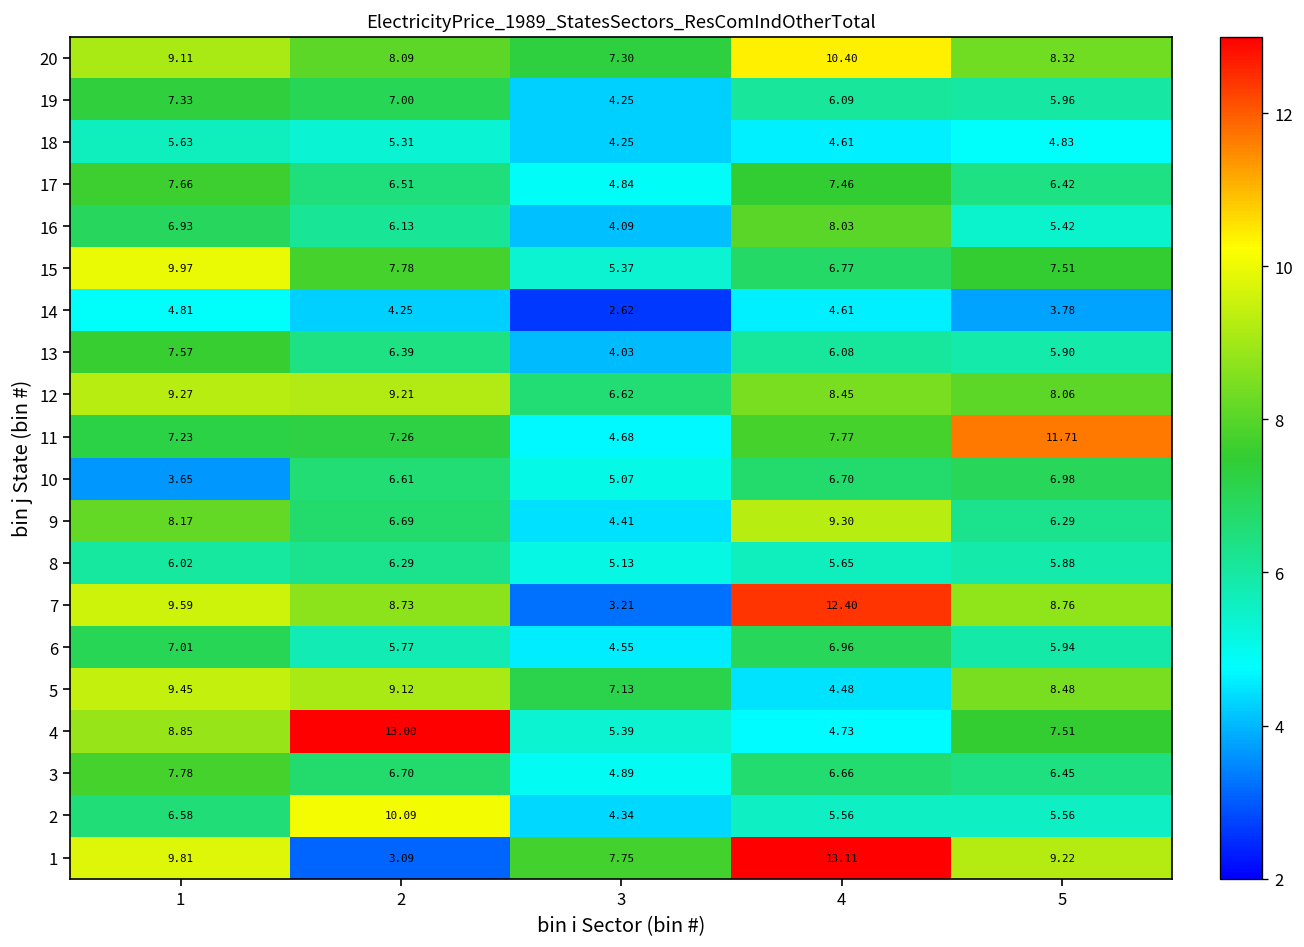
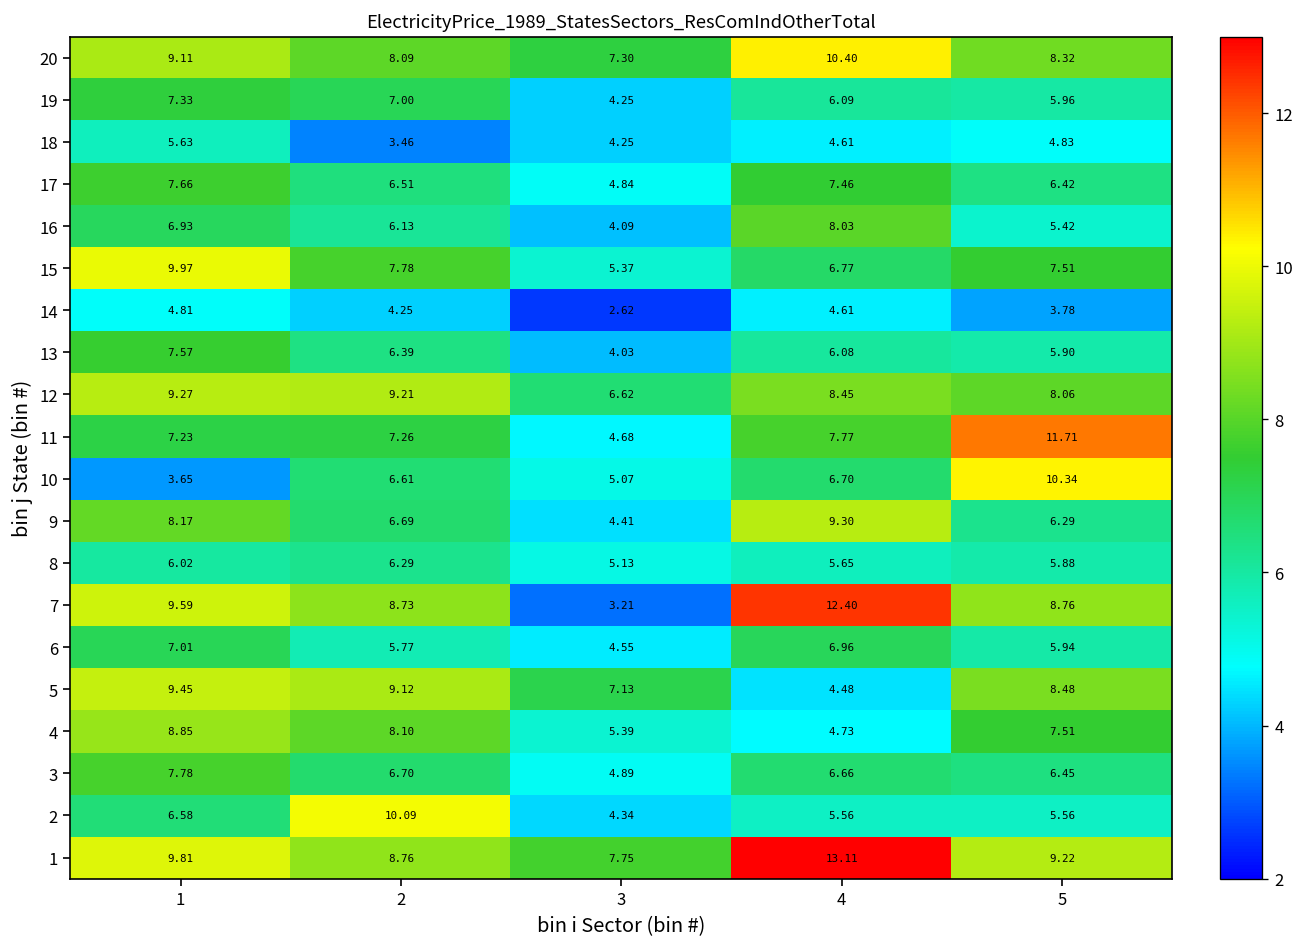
  {
    "20": {
      "1": 9.11,
      "2": 8.09,
      "3": 7.30,
      "4": 10.40,
      "5": 8.32
    },
    "19": {
      "1": 7.33,
      "2": 7.00,
      "3": 4.25,
      "4": 6.09,
      "5": 5.96
    },
    "18": {
      "1": 5.63,
-     "2": 5.31,
+     "2": 3.46,
      "3": 4.25,
      "4": 4.61,
      "5": 4.83
    },
    "17": {
      "1": 7.66,
      "2": 6.51,
      "3": 4.84,
      "4": 7.46,
      "5": 6.42
    },
    "16": {
      "1": 6.93,
      "2": 6.13,
      "3": 4.09,
      "4": 8.03,
      "5": 5.42
    },
    "15": {
      "1": 9.97,
      "2": 7.78,
      "3": 5.37,
      "4": 6.77,
      "5": 7.51
    },
    "14": {
      "1": 4.81,
      "2": 4.25,
      "3": 2.62,
      "4": 4.61,
      "5": 3.78
    },
    "13": {
      "1": 7.57,
      "2": 6.39,
      "3": 4.03,
      "4": 6.08,
      "5": 5.90
    },
    "12": {
      "1": 9.27,
      "2": 9.21,
      "3": 6.62,
      "4": 8.45,
      "5": 8.06
    },
    "11": {
      "1": 7.23,
      "2": 7.26,
      "3": 4.68,
      "4": 7.77,
      "5": 11.71
    },
    "10": {
      "1": 3.65,
      "2": 6.61,
      "3": 5.07,
      "4": 6.70,
-     "5": 6.98
+     "5": 10.34
    },
    "9": {
      "1": 8.17,
      "2": 6.69,
      "3": 4.41,
      "4": 9.30,
      "5": 6.29
    },
    "8": {
      "1": 6.02,
      "2": 6.29,
      "3": 5.13,
      "4": 5.65,
      "5": 5.88
    },
    "7": {
      "1": 9.59,
      "2": 8.73,
      "3": 3.21,
      "4": 12.40,
      "5": 8.76
    },
    "6": {
      "1": 7.01,
      "2": 5.77,
      "3": 4.55,
      "4": 6.96,
      "5": 5.94
    },
    "5": {
      "1": 9.45,
      "2": 9.12,
      "3": 7.13,
      "4": 4.48,
      "5": 8.48
    },
    "4": {
      "1": 8.85,
-     "2": 13.00,
+     "2": 8.10,
      "3": 5.39,
      "4": 4.73,
      "5": 7.51
    },
    "3": {
      "1": 7.78,
      "2": 6.70,
      "3": 4.89,
      "4": 6.66,
      "5": 6.45
    },
    "2": {
      "1": 6.58,
      "2": 10.09,
      "3": 4.34,
      "4": 5.56,
      "5": 5.56
    },
    "1": {
      "1": 9.81,
-     "2": 3.09,
+     "2": 8.76,
      "3": 7.75,
      "4": 13.11,
      "5": 9.22
    }
  }
